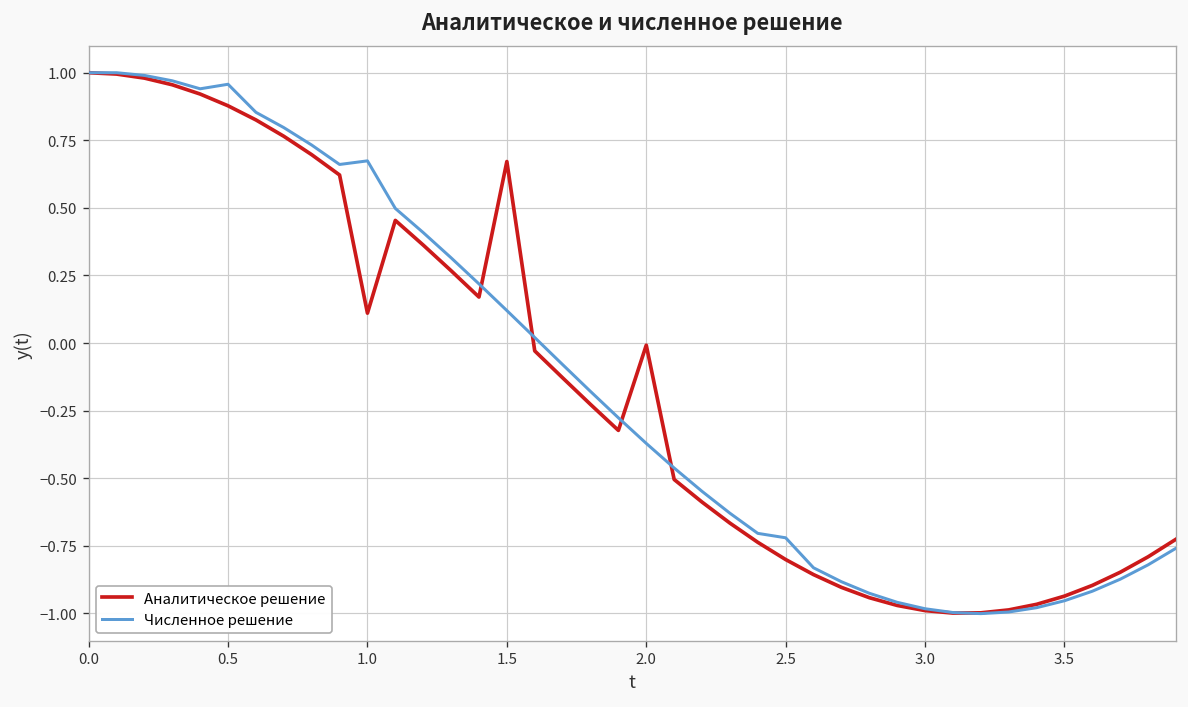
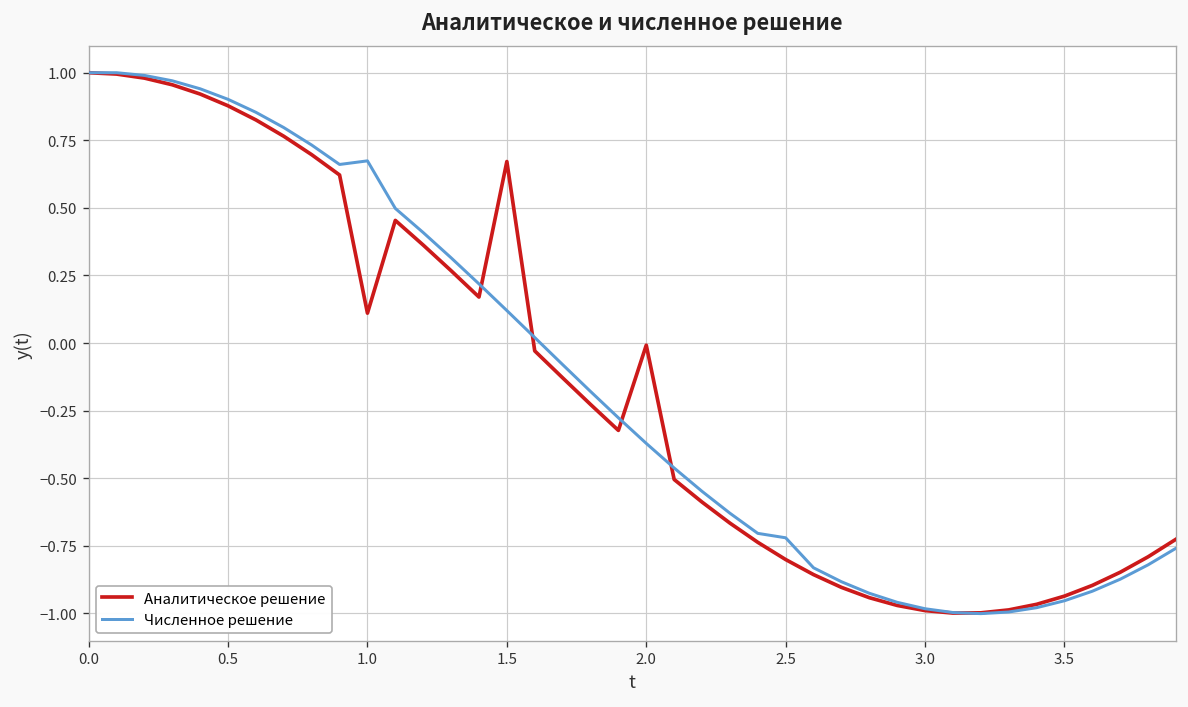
  {
    "Аналитическое решение": {
      "0.5": 0.88,
      "1.0": 0.11,
      "1.5": 0.67,
      "2.0": -0.01,
      "2.5": -0.80,
      "3.5": -0.94
    },
    "Численное решение": {
-     "0.5": 0.96,
+     "0.5": 0.90,
      "1.0": 0.67,
      "1.5": 0.12,
      "2.0": -0.37,
      "2.5": -0.72,
      "3.5": -0.95
    }
  }
